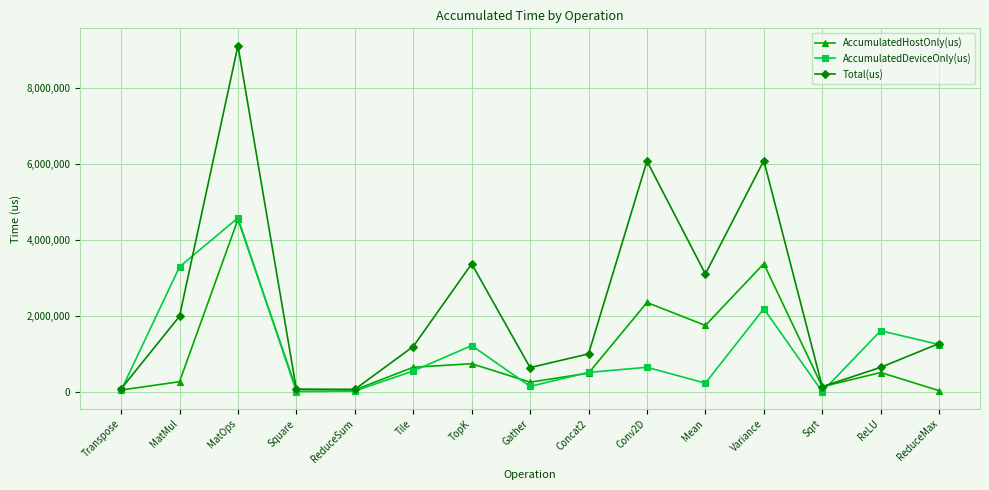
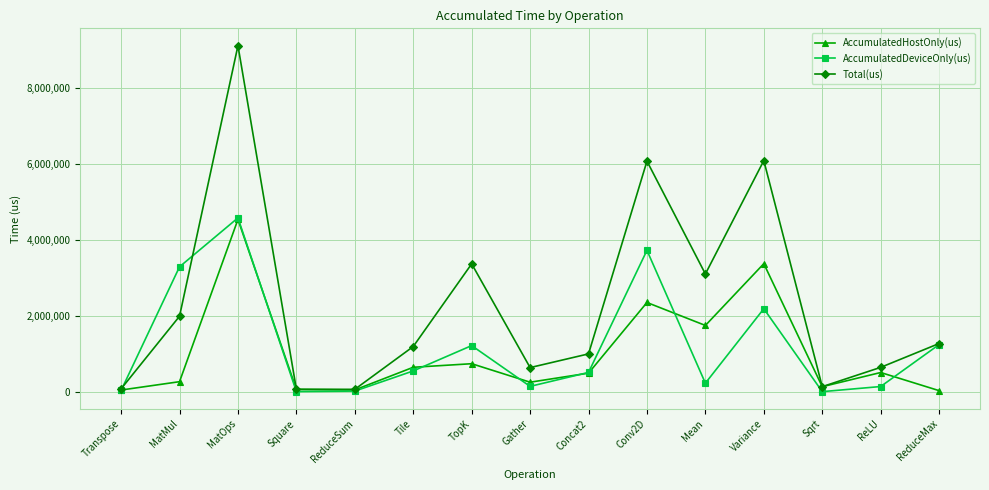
  {
    "AccumulatedDeviceOnly(us)": {
      "MatMul": "3,300,000",
      "Tile": "500,000",
      "TopK": "1,200,000",
      "Gather": "100,000",
-     "Conv2D": "600,000",
+     "Conv2D": "3,700,000",
      "Mean": "200,000",
      "Variance": "2,200,000",
      "Sqrt": "0",
-     "ReLU": "1,600,000"
+     "ReLU": "100,000"
    }
  }
